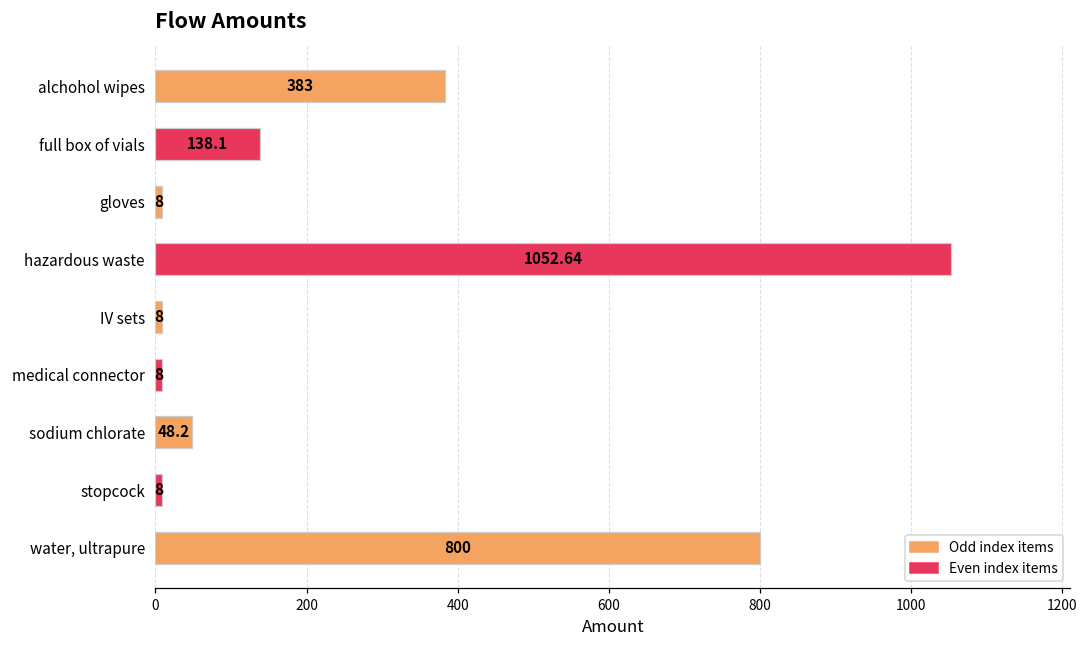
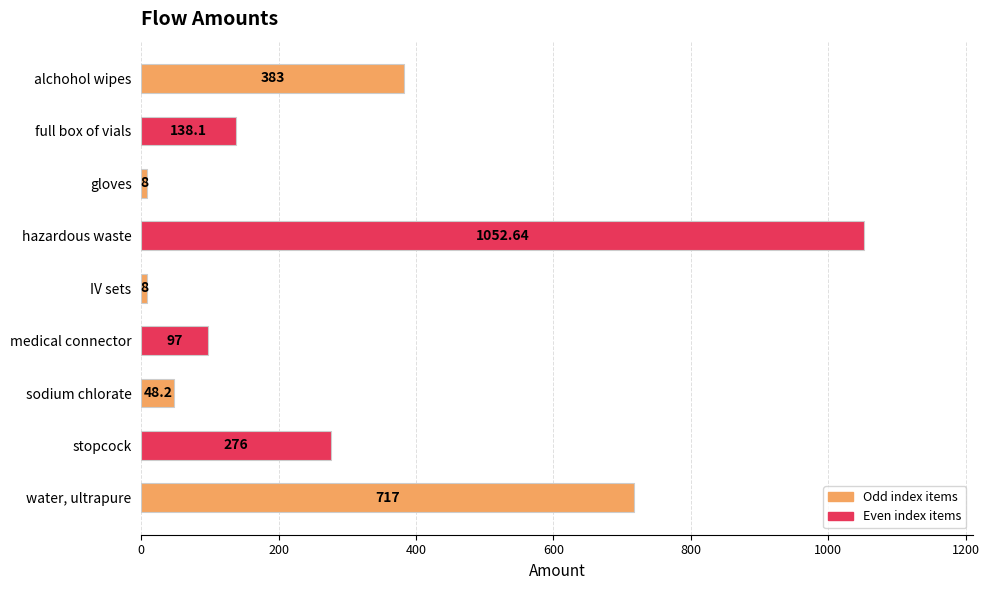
  {
    "alchohol wipes": 383,
    "full box of vials": 138.1,
    "gloves": 8,
    "hazardous waste": 1052.64,
    "IV sets": 8,
-   "medical connector": 8,
+   "medical connector": 97,
    "sodium chlorate": 48.2,
-   "stopcock": 8,
-   "water, ultrapure": 800
+   "stopcock": 276,
+   "water, ultrapure": 717
  }
